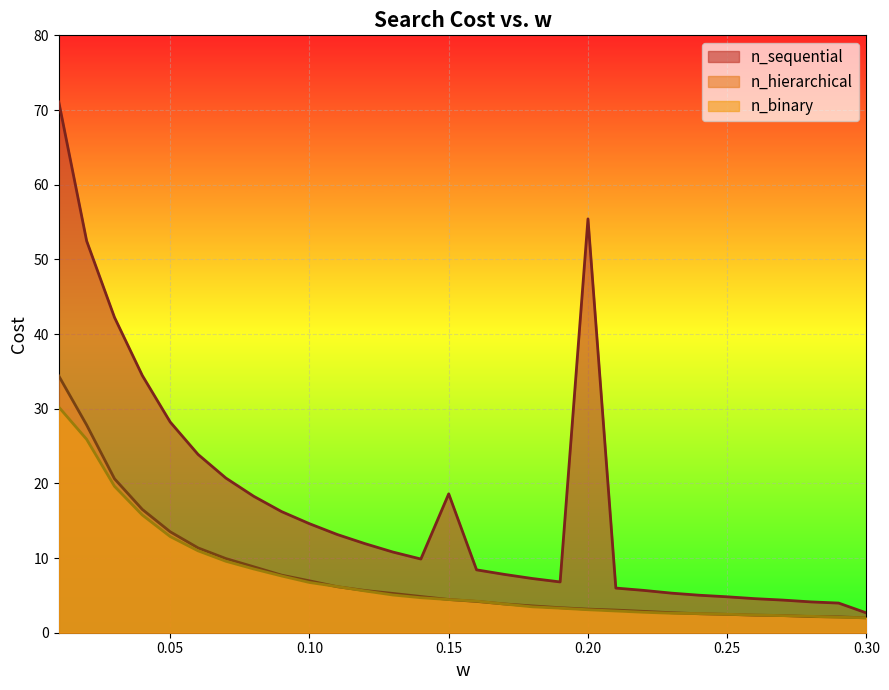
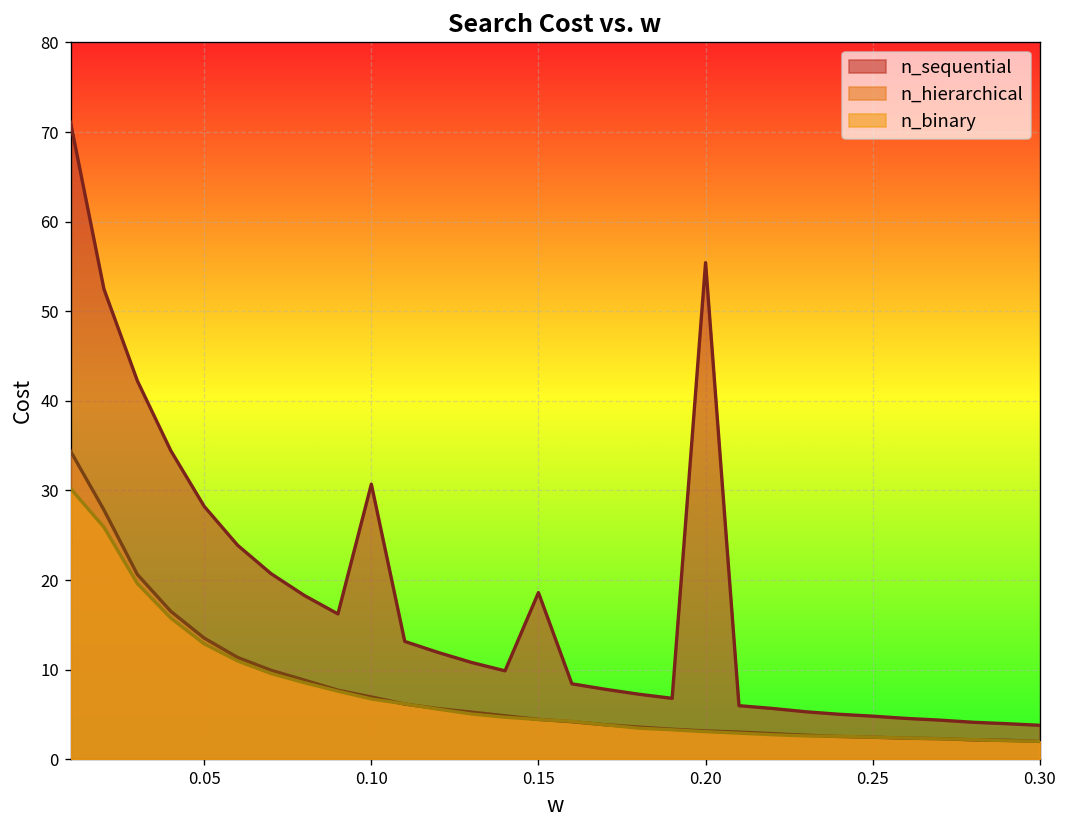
  {
    "n_sequential": {
      "0.05": 28,
-     "0.10": 15,
+     "0.10": 31,
      "0.15": 19,
      "0.20": 55,
      "0.25": 5,
-     "0.30": 3
+     "0.30": 4
    }
  }
